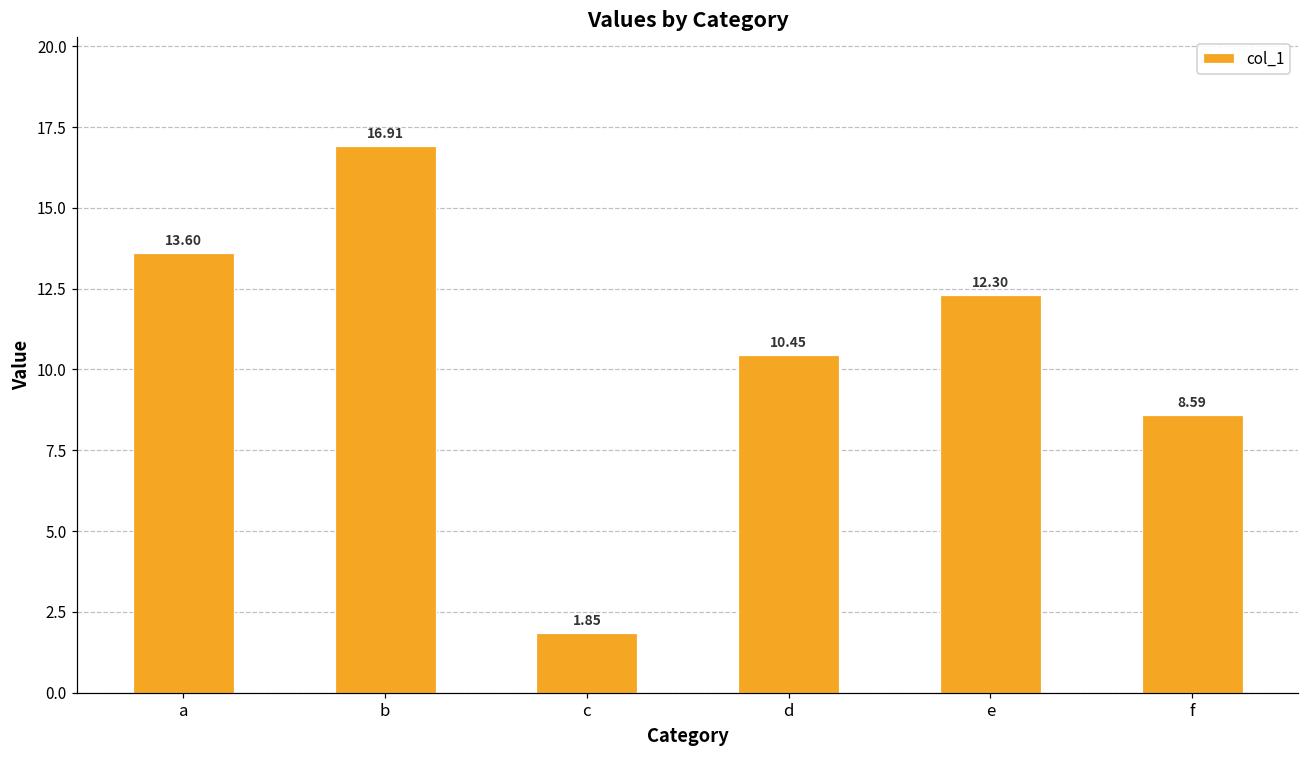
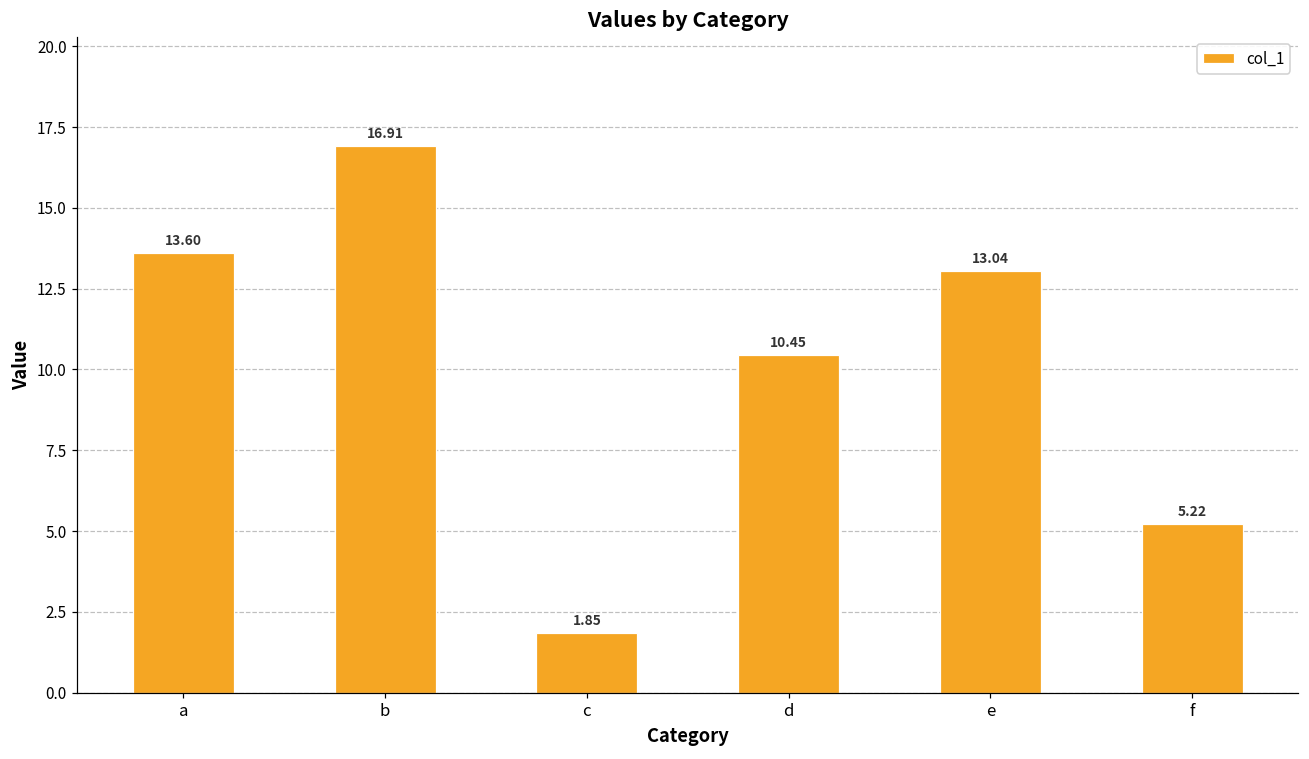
  {
    "a": 13.60,
    "b": 16.91,
    "c": 1.85,
    "d": 10.45,
-   "e": 12.30,
-   "f": 8.59
+   "e": 13.04,
+   "f": 5.22
  }
